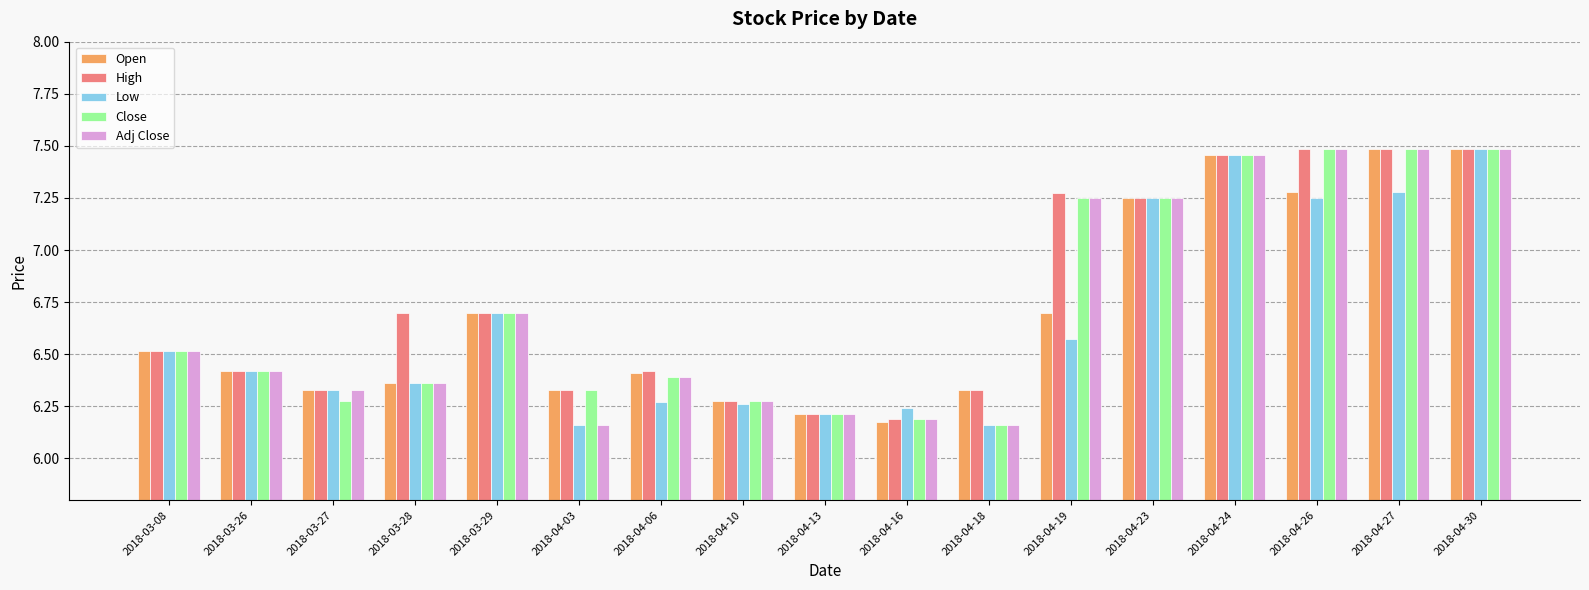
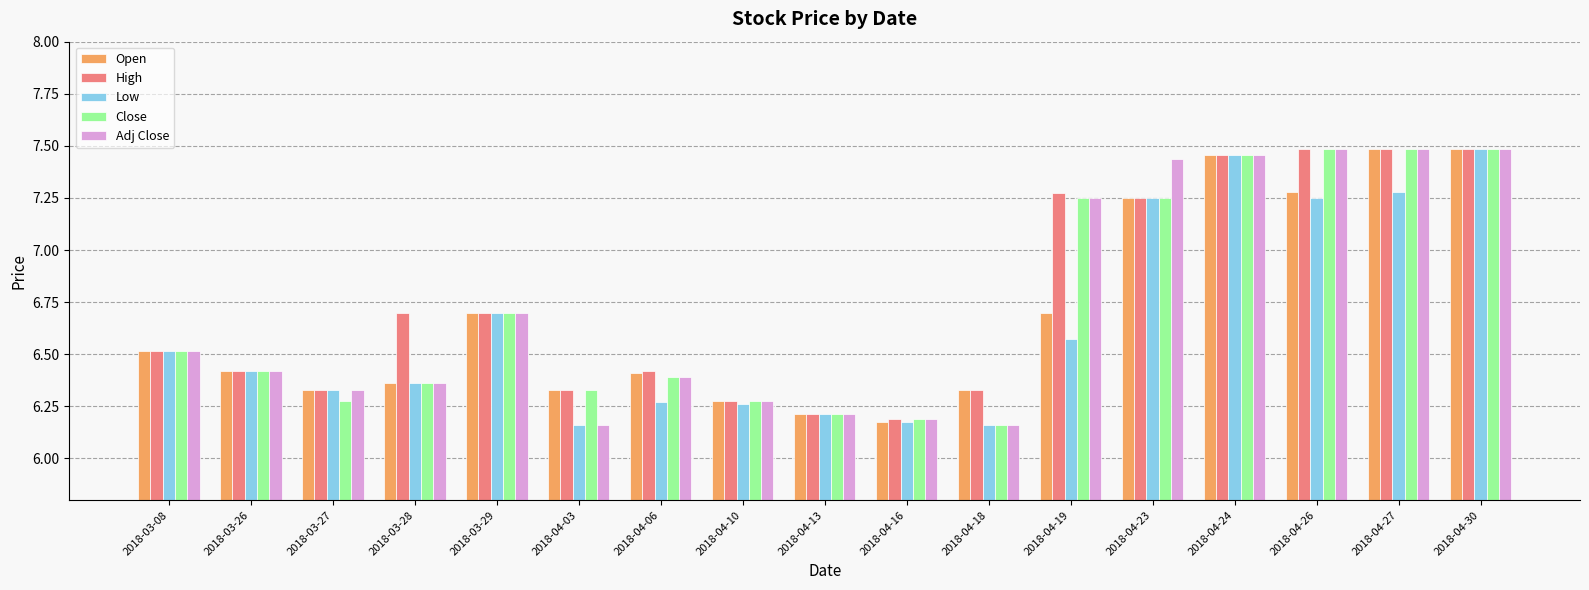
  {
    "Low": {
      "2018-03-08": 6.51,
      "2018-03-26": 6.42,
      "2018-03-27": 6.33,
      "2018-03-28": 6.36,
      "2018-03-29": 6.70,
      "2018-04-03": 6.16,
      "2018-04-06": 6.27,
      "2018-04-10": 6.26,
      "2018-04-13": 6.21,
-     "2018-04-16": 6.24,
+     "2018-04-16": 6.18,
      "2018-04-18": 6.16,
      "2018-04-19": 6.57,
      "2018-04-23": 7.25,
      "2018-04-24": 7.46,
      "2018-04-26": 7.25,
      "2018-04-27": 7.28,
      "2018-04-30": 7.49
    },
    "Close": {
      "2018-03-08": 6.51,
      "2018-03-26": 6.42,
      "2018-03-27": 6.27,
      "2018-03-28": 6.36,
      "2018-03-29": 6.70,
      "2018-04-03": 6.33,
      "2018-04-06": 6.39,
      "2018-04-10": 6.28,
      "2018-04-13": 6.21,
      "2018-04-16": 6.19,
      "2018-04-18": 6.16,
      "2018-04-19": 7.25,
      "2018-04-23": 7.25,
      "2018-04-24": 7.46,
      "2018-04-26": 7.49,
      "2018-04-27": 7.49,
      "2018-04-30": 7.49
    },
    "Adj Close": {
      "2018-03-08": 6.51,
      "2018-03-26": 6.42,
      "2018-03-27": 6.33,
      "2018-03-28": 6.36,
      "2018-03-29": 6.70,
      "2018-04-03": 6.16,
      "2018-04-06": 6.39,
      "2018-04-10": 6.28,
      "2018-04-13": 6.21,
      "2018-04-16": 6.19,
      "2018-04-18": 6.16,
      "2018-04-19": 7.25,
-     "2018-04-23": 7.25,
+     "2018-04-23": 7.44,
      "2018-04-24": 7.46,
      "2018-04-26": 7.49,
      "2018-04-27": 7.49,
      "2018-04-30": 7.49
    }
  }
